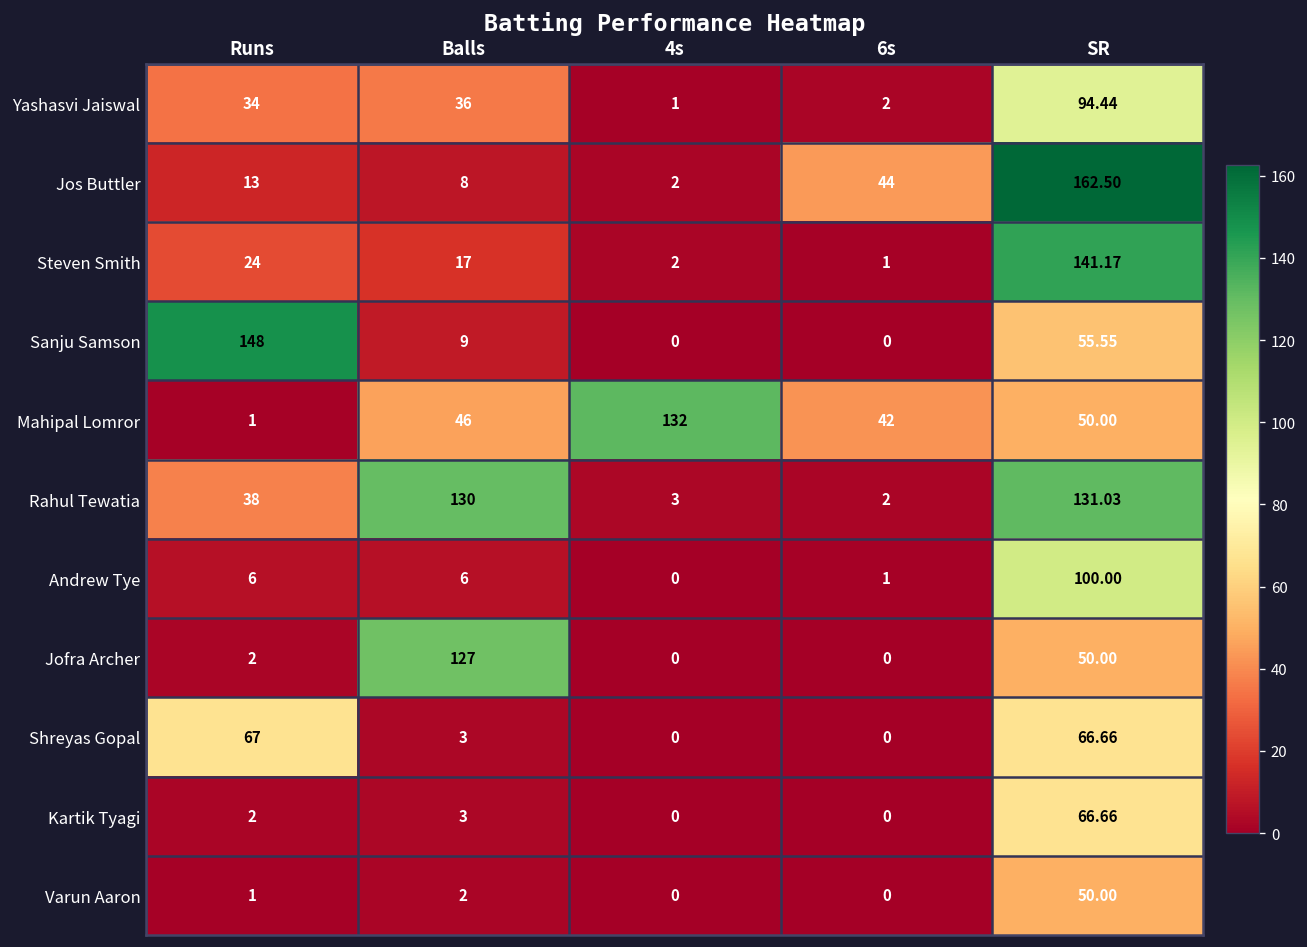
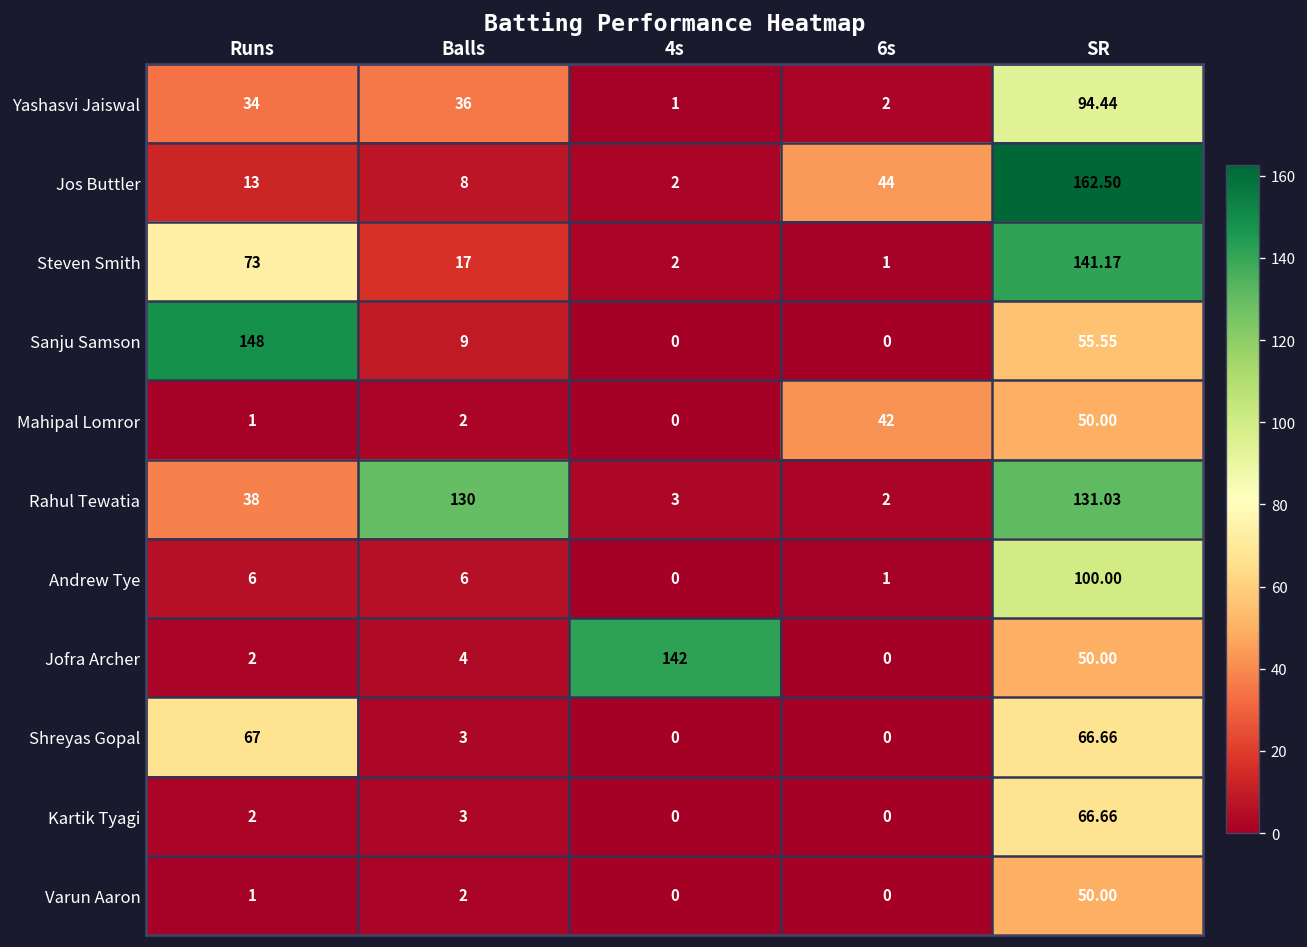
  {
    "Yashasvi Jaiswal": {
      "Runs": 34,
      "Balls": 36,
      "4s": 1,
      "6s": 2,
      "SR": 94.44
    },
    "Jos Buttler": {
      "Runs": 13,
      "Balls": 8,
      "4s": 2,
      "6s": 44,
      "SR": 162.50
    },
    "Steven Smith": {
-     "Runs": 24,
+     "Runs": 73,
      "Balls": 17,
      "4s": 2,
      "6s": 1,
      "SR": 141.17
    },
    "Sanju Samson": {
      "Runs": 148,
      "Balls": 9,
      "4s": 0,
      "6s": 0,
      "SR": 55.55
    },
    "Mahipal Lomror": {
      "Runs": 1,
-     "Balls": 46,
-     "4s": 132,
+     "Balls": 2,
+     "4s": 0,
      "6s": 42,
      "SR": 50.00
    },
    "Rahul Tewatia": {
      "Runs": 38,
      "Balls": 130,
      "4s": 3,
      "6s": 2,
      "SR": 131.03
    },
    "Andrew Tye": {
      "Runs": 6,
      "Balls": 6,
      "4s": 0,
      "6s": 1,
      "SR": 100.00
    },
    "Jofra Archer": {
      "Runs": 2,
-     "Balls": 127,
-     "4s": 0,
+     "Balls": 4,
+     "4s": 142,
      "6s": 0,
      "SR": 50.00
    },
    "Shreyas Gopal": {
      "Runs": 67,
      "Balls": 3,
      "4s": 0,
      "6s": 0,
      "SR": 66.66
    },
    "Kartik Tyagi": {
      "Runs": 2,
      "Balls": 3,
      "4s": 0,
      "6s": 0,
      "SR": 66.66
    },
    "Varun Aaron": {
      "Runs": 1,
      "Balls": 2,
      "4s": 0,
      "6s": 0,
      "SR": 50.00
    }
  }
